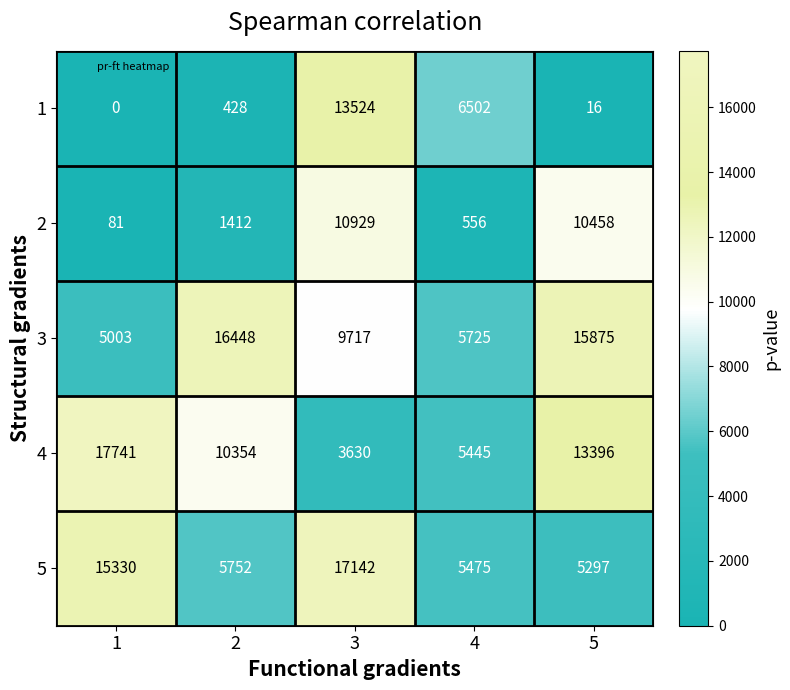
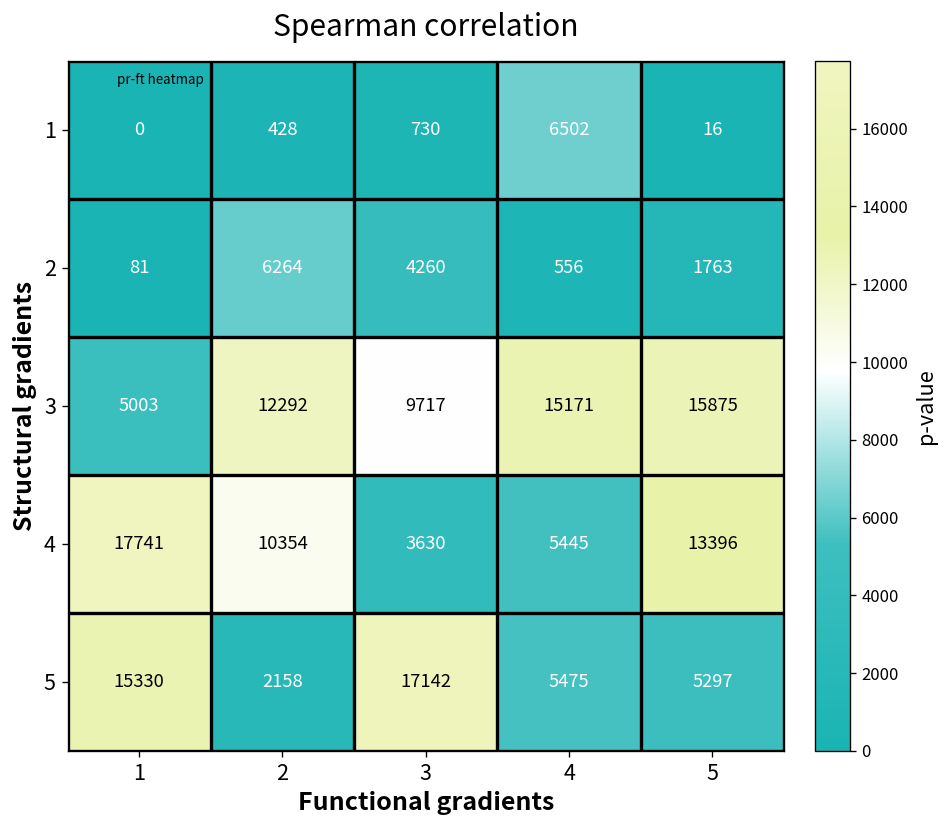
  {
    "1": {
      "1": 0,
      "2": 428,
-     "3": 13524,
+     "3": 730,
      "4": 6502,
      "5": 16
    },
    "2": {
      "1": 81,
-     "2": 1412,
-     "3": 10929,
+     "2": 6264,
+     "3": 4260,
      "4": 556,
-     "5": 10458
+     "5": 1763
    },
    "3": {
      "1": 5003,
-     "2": 16448,
+     "2": 12292,
      "3": 9717,
-     "4": 5725,
+     "4": 15171,
      "5": 15875
    },
    "4": {
      "1": 17741,
      "2": 10354,
      "3": 3630,
      "4": 5445,
      "5": 13396
    },
    "5": {
      "1": 15330,
-     "2": 5752,
+     "2": 2158,
      "3": 17142,
      "4": 5475,
      "5": 5297
    }
  }
